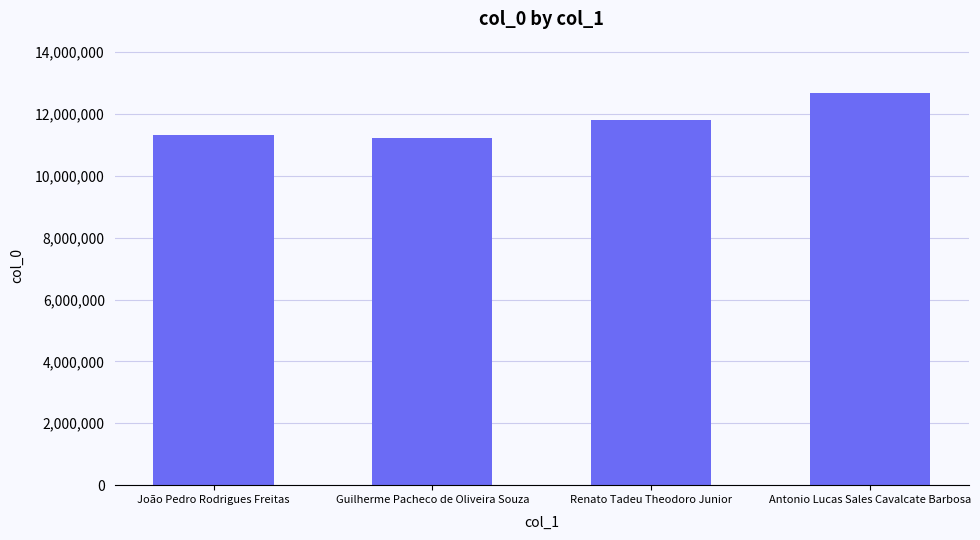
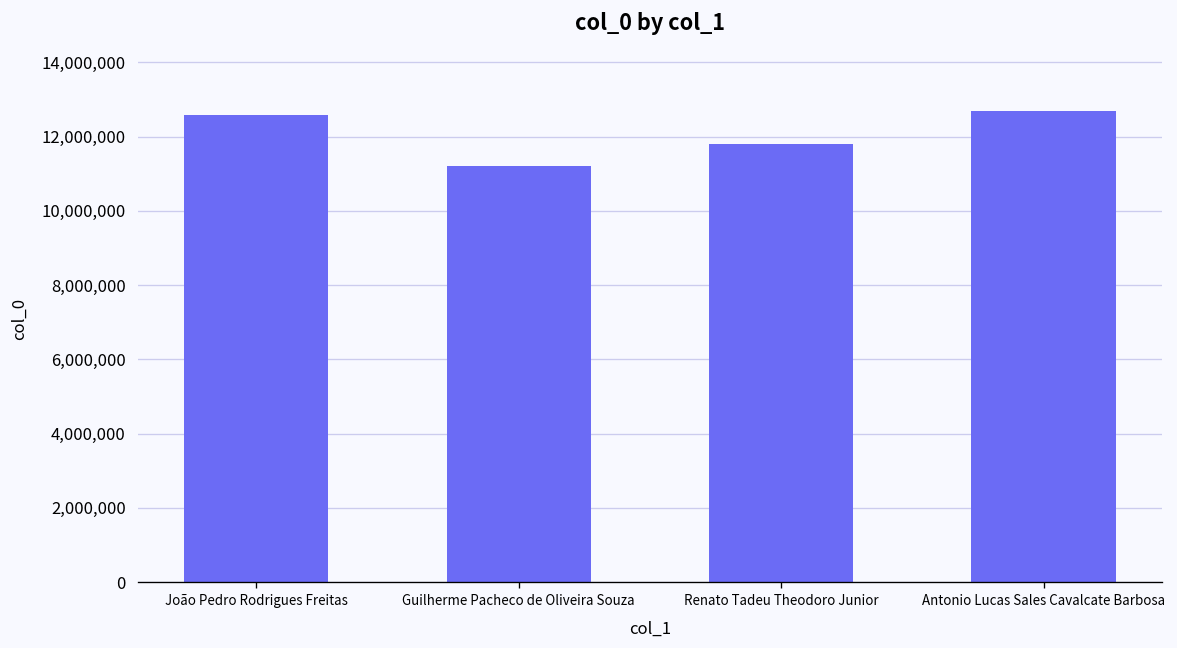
  {
-   "João Pedro Rodrigues Freitas": "11,300,000",
+   "João Pedro Rodrigues Freitas": "12,600,000",
    "Guilherme Pacheco de Oliveira Souza": "11,200,000",
    "Renato Tadeu Theodoro Junior": "11,800,000",
    "Antonio Lucas Sales Cavalcate Barbosa": "12,700,000"
  }
